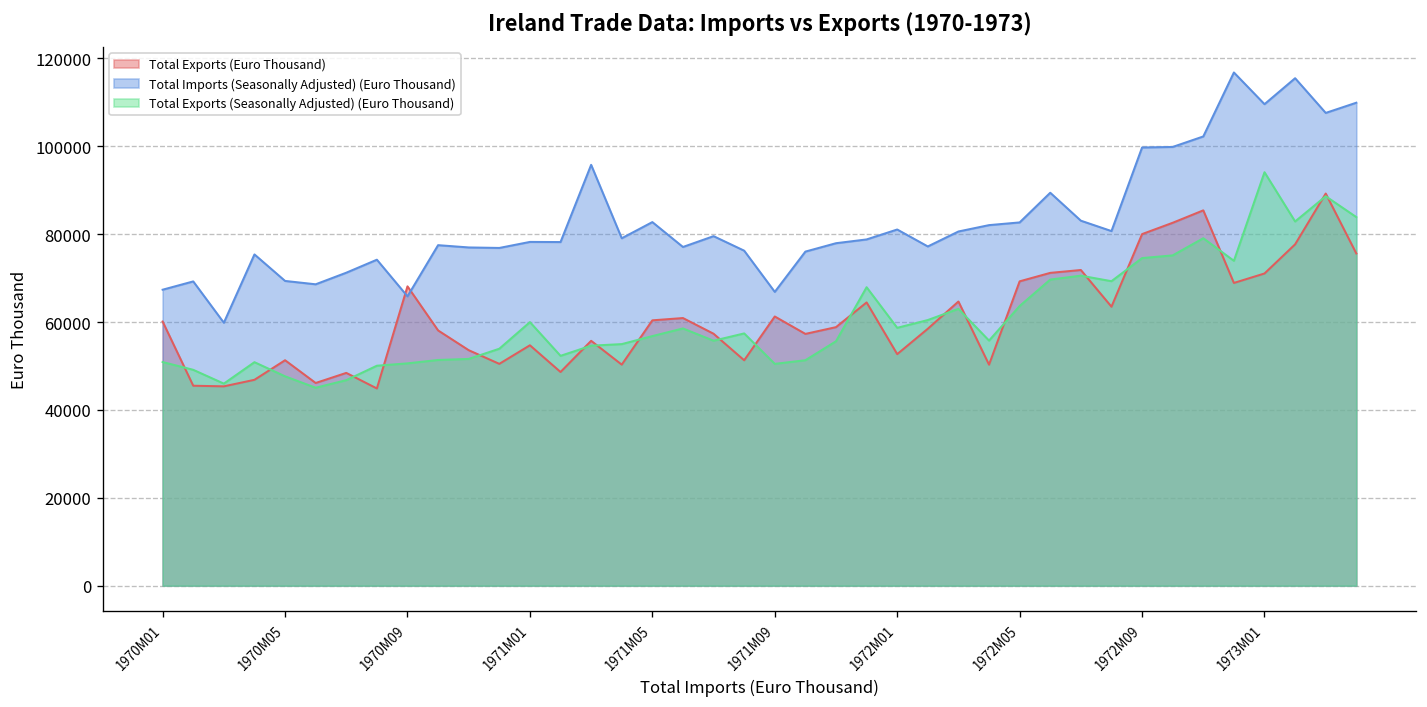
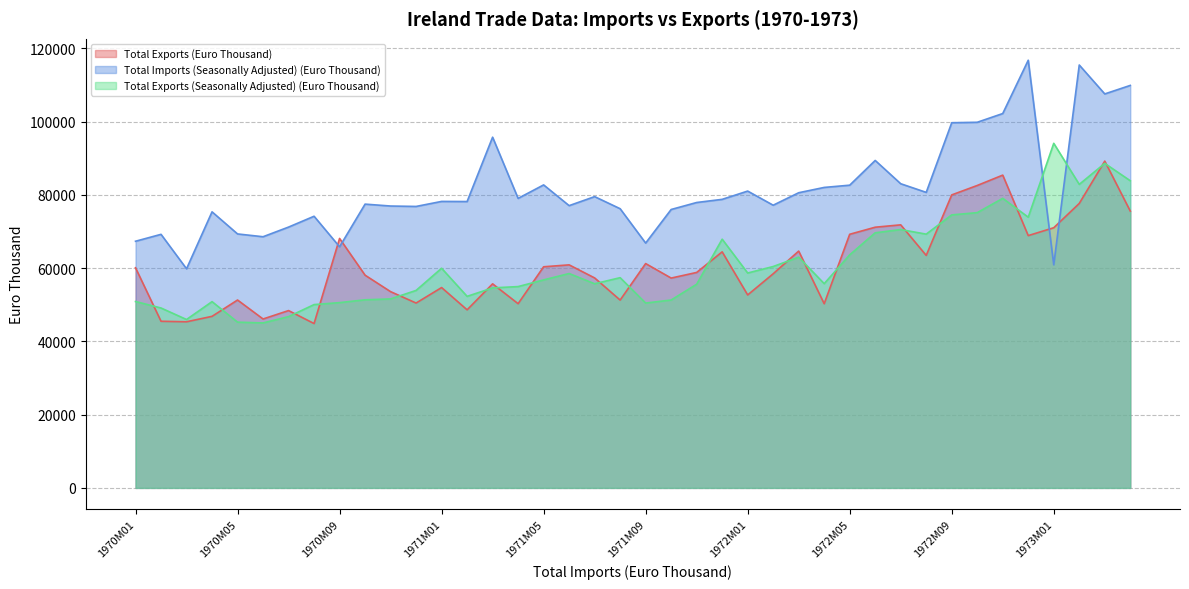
  {
    "Total Exports (Euro Thousand)": {
      "1970M01": 60000,
      "1970M05": 51000,
      "1970M09": 68000,
      "1971M01": 55000,
      "1971M05": 60000,
      "1971M09": 61000,
      "1972M01": 53000,
      "1972M05": 69000,
      "1972M09": 80000,
      "1973M01": 71000
    },
    "Total Imports (Seasonally Adjusted) (Euro Thousand)": {
      "1970M01": 67000,
      "1970M05": 69000,
      "1970M09": 66000,
      "1971M01": 78000,
      "1971M05": 83000,
      "1971M09": 67000,
      "1972M01": 81000,
      "1972M05": 83000,
      "1972M09": 100000,
-     "1973M01": 110000
+     "1973M01": 61000
    },
    "Total Exports (Seasonally Adjusted) (Euro Thousand)": {
      "1970M01": 51000,
-     "1970M05": 48000,
+     "1970M05": 45000,
      "1970M09": 51000,
      "1971M01": 60000,
      "1971M05": 57000,
      "1971M09": 50000,
      "1972M01": 59000,
      "1972M05": 64000,
      "1972M09": 75000,
      "1973M01": 94000
    }
  }
